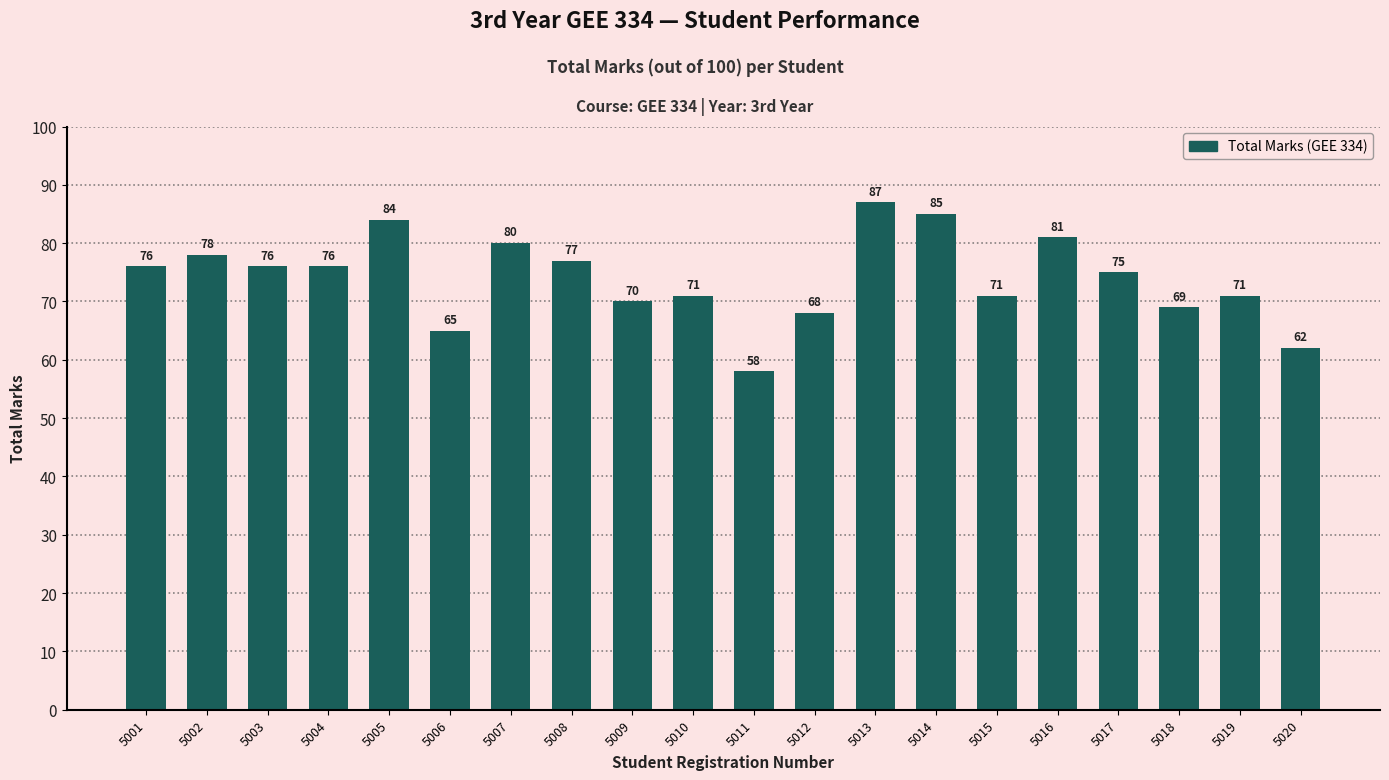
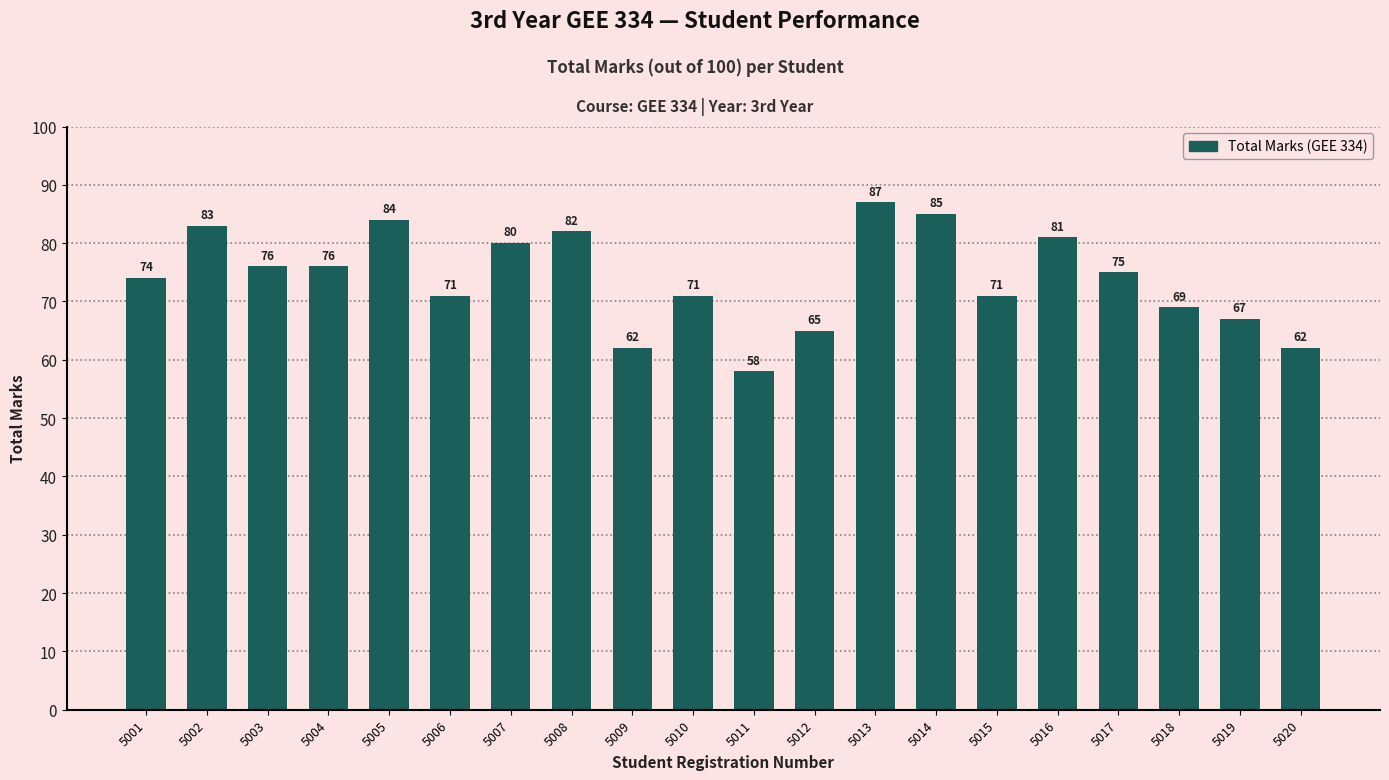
  {
-   "5001": 76,
-   "5002": 78,
+   "5001": 74,
+   "5002": 83,
    "5003": 76,
    "5004": 76,
    "5005": 84,
-   "5006": 65,
+   "5006": 71,
    "5007": 80,
-   "5008": 77,
-   "5009": 70,
+   "5008": 82,
+   "5009": 62,
    "5010": 71,
    "5011": 58,
-   "5012": 68,
+   "5012": 65,
    "5013": 87,
    "5014": 85,
    "5015": 71,
    "5016": 81,
    "5017": 75,
    "5018": 69,
-   "5019": 71,
+   "5019": 67,
    "5020": 62
  }
